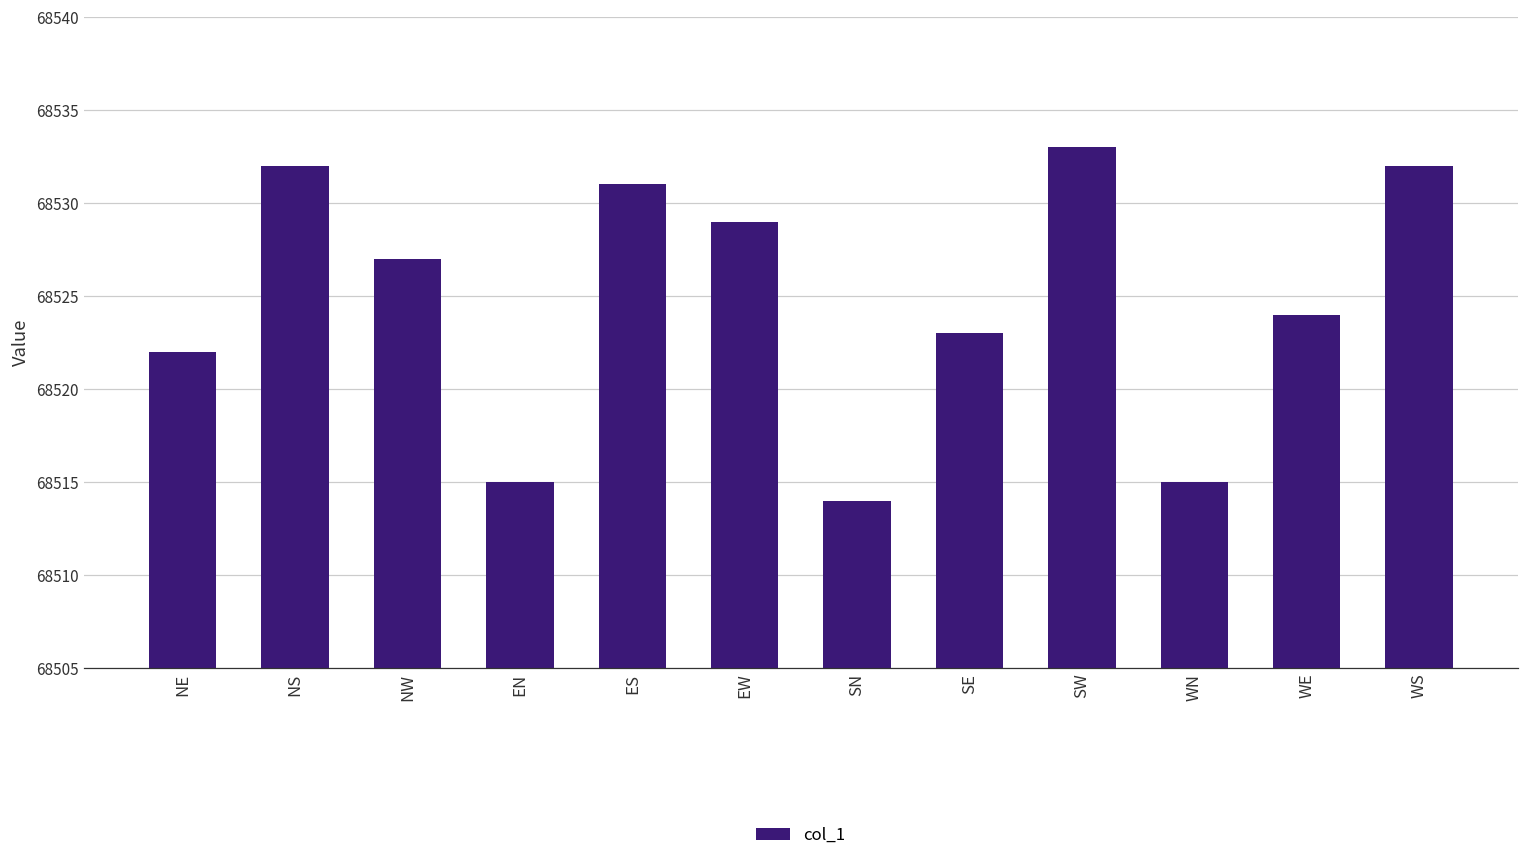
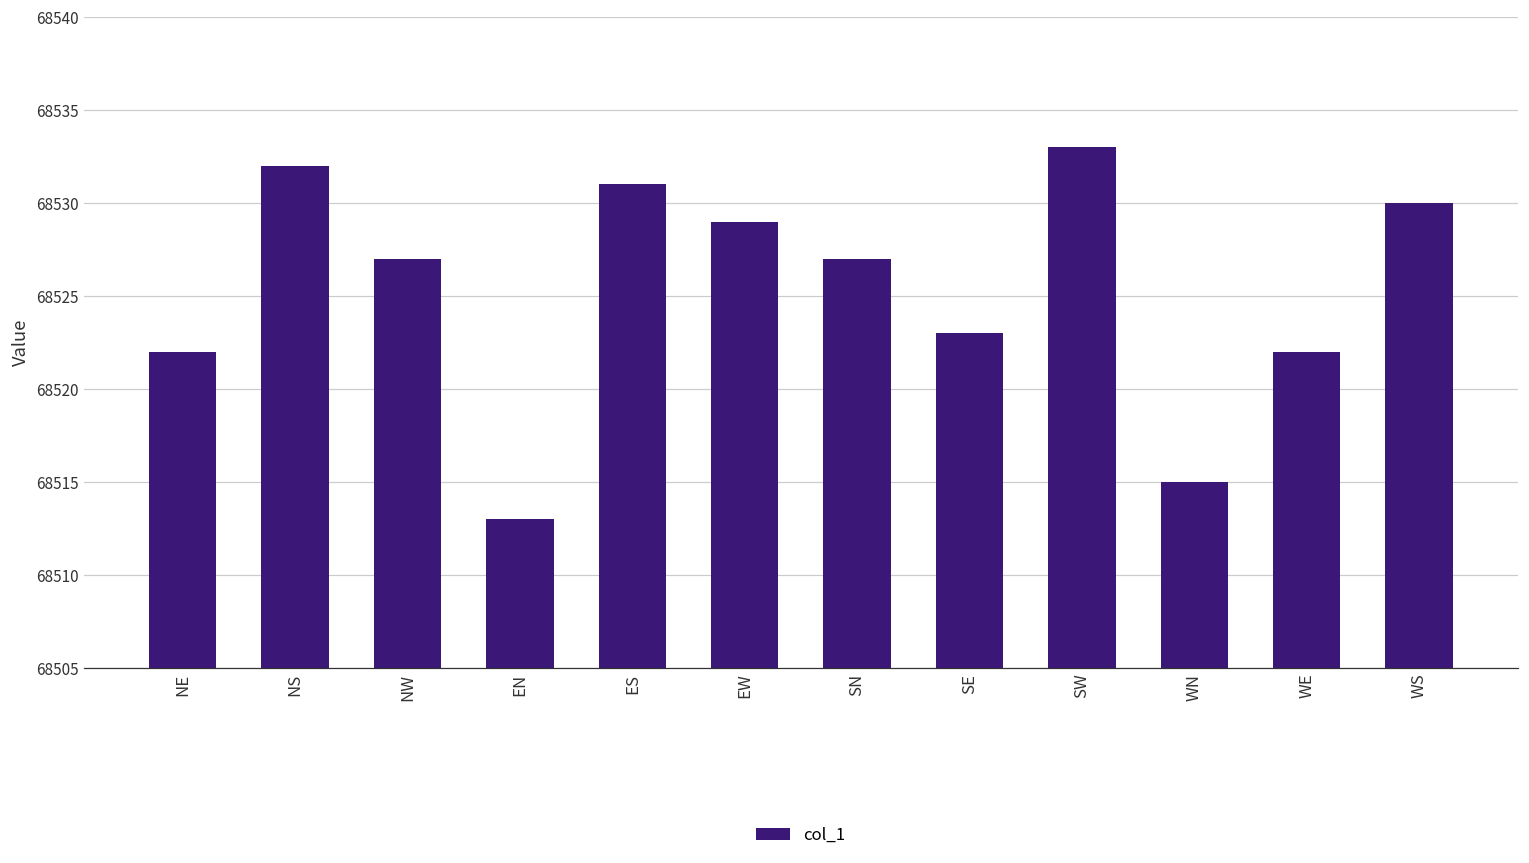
  {
    "NE": 68522,
    "NS": 68532,
    "NW": 68527,
-   "EN": 68515,
+   "EN": 68513,
    "ES": 68531,
    "EW": 68529,
-   "SN": 68514,
+   "SN": 68527,
    "SE": 68523,
    "SW": 68533,
    "WN": 68515,
-   "WE": 68524,
-   "WS": 68532
+   "WE": 68522,
+   "WS": 68530
  }
